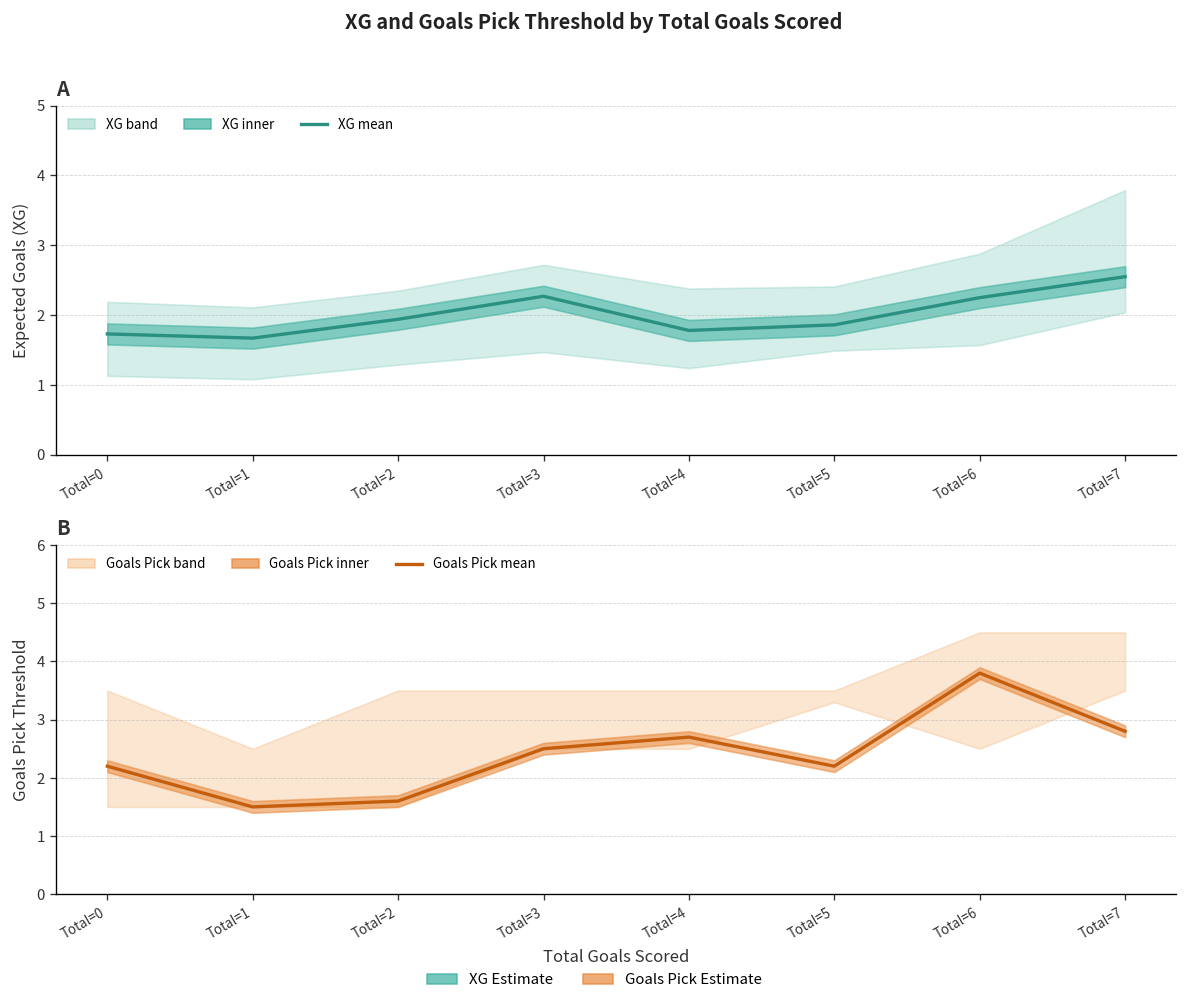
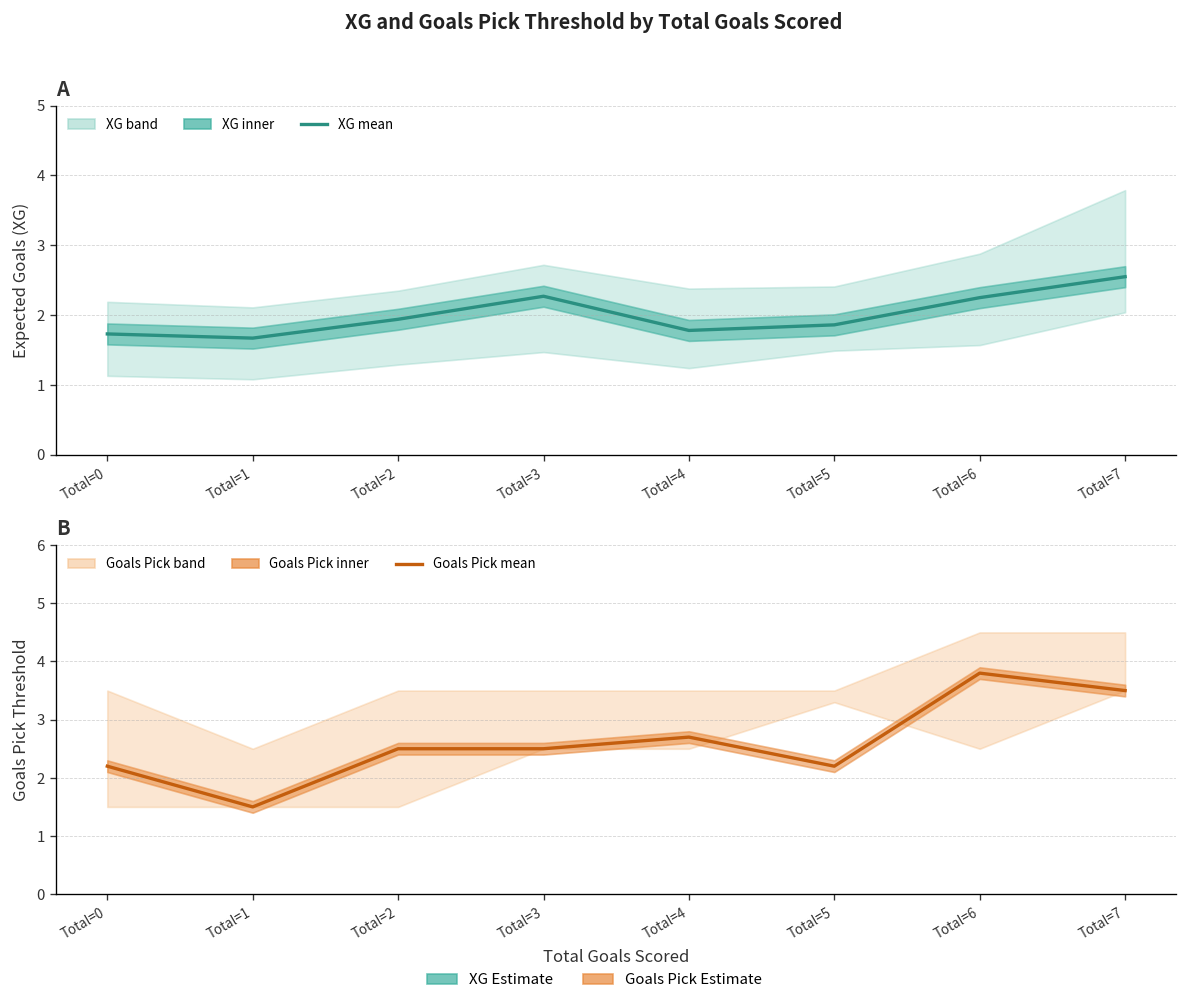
  {
    "B": {
      "Goals Pick mean": {
        "Total=0": 2.2,
        "Total=1": 1.5,
-       "Total=2": 1.6,
+       "Total=2": 2.5,
        "Total=3": 2.5,
        "Total=4": 2.7,
        "Total=5": 2.2,
        "Total=6": 3.8,
-       "Total=7": 2.8
+       "Total=7": 3.5
      }
    }
  }
